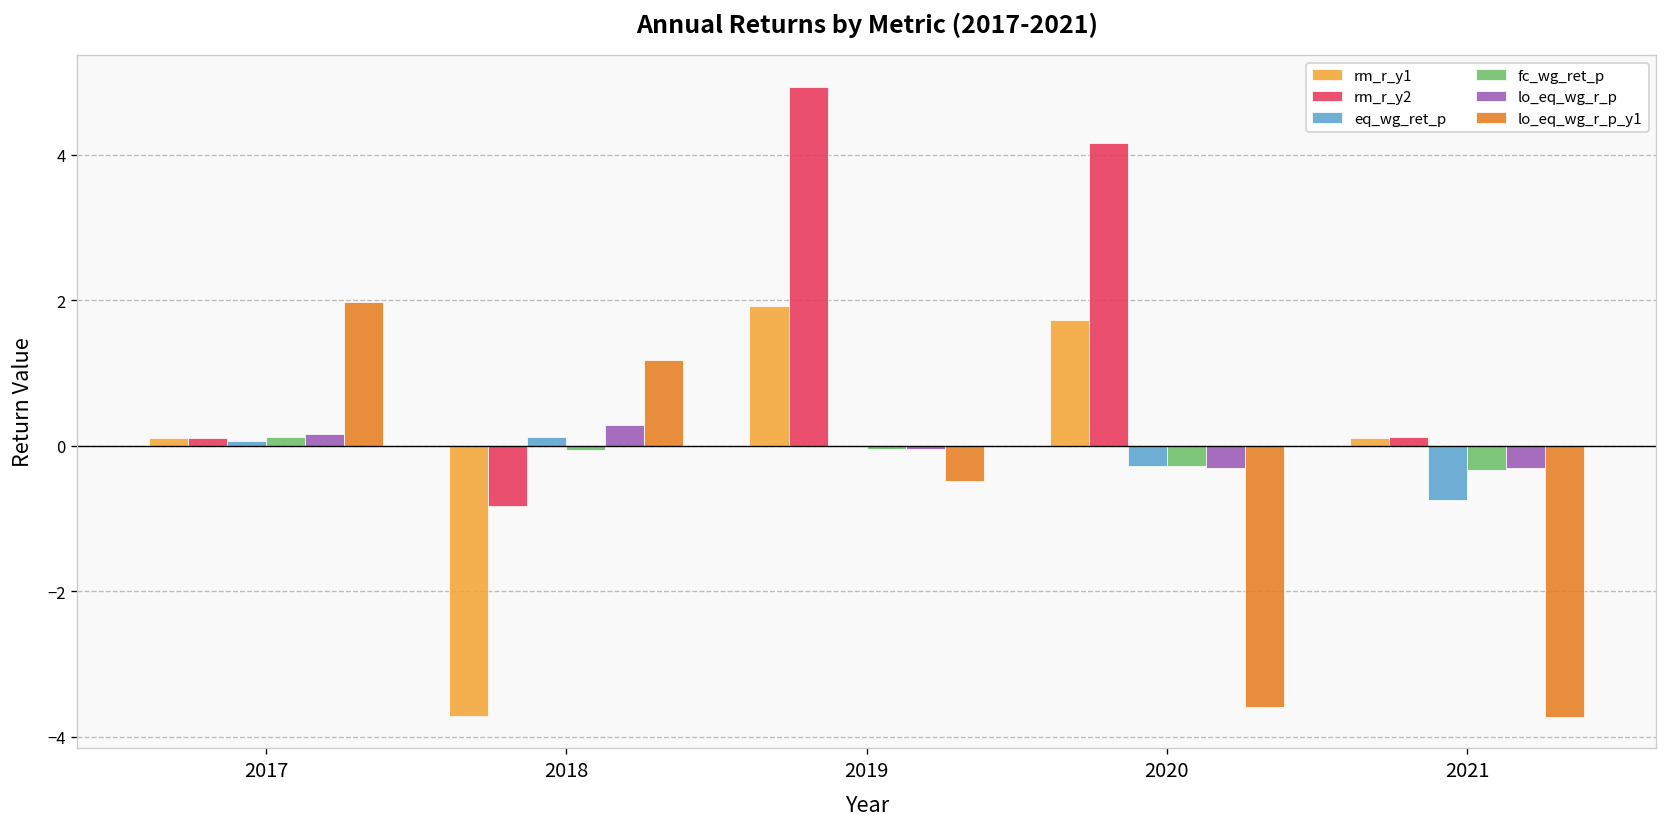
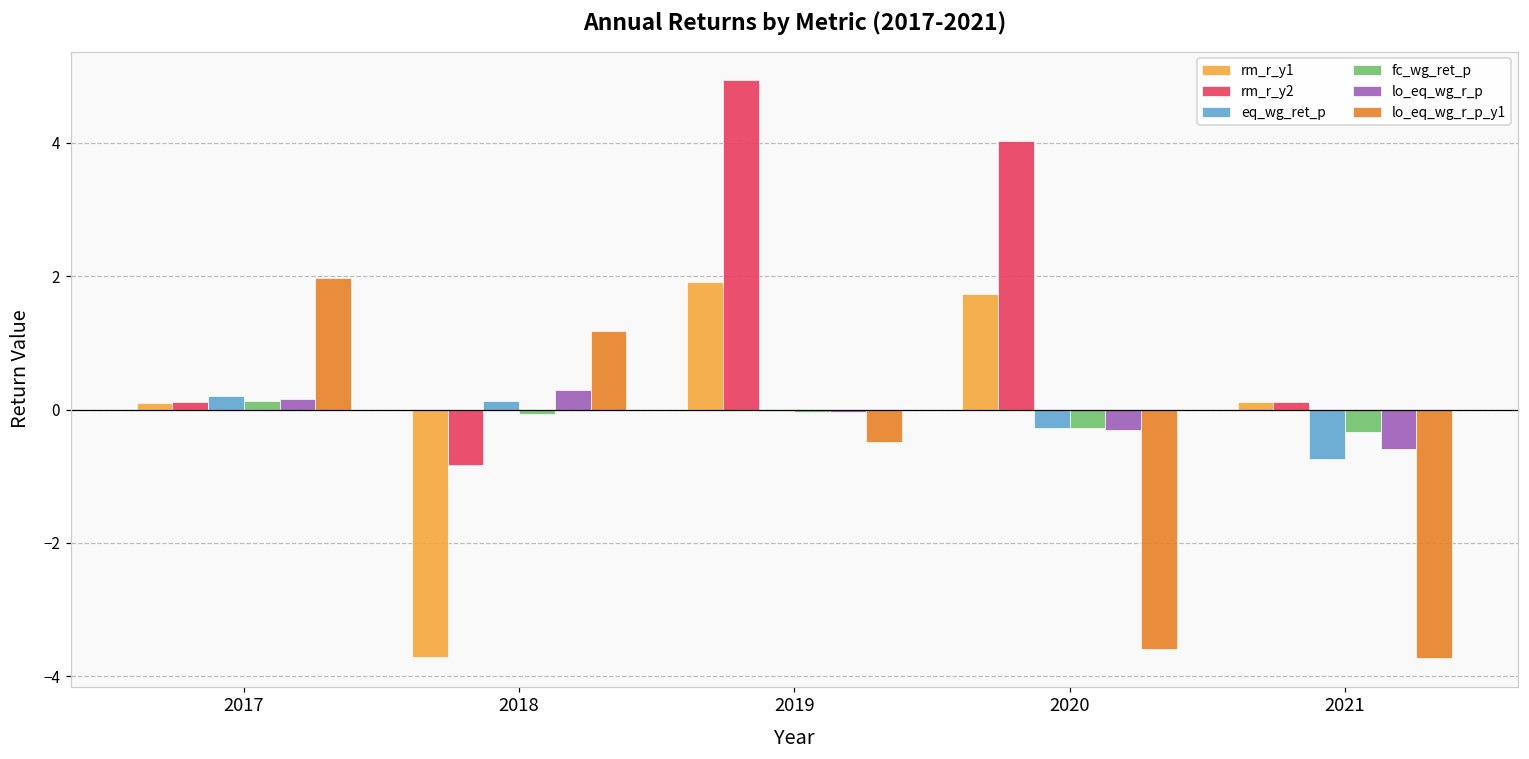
  {
    "rm_r_y2": {
      "2017": 0.1,
      "2018": -0.8,
      "2019": 4.9,
-     "2020": 4.2,
+     "2020": 4.0,
      "2021": 0.1
    },
    "eq_wg_ret_p": {
-     "2017": 0.1,
+     "2017": 0.2,
      "2018": 0.1,
      "2020": -0.3,
      "2021": -0.7
    },
    "fc_wg_ret_p": {
      "2017": 0.1,
      "2018": -0.1,
      "2019": 0.0,
      "2020": -0.3,
      "2021": -0.3
    },
    "lo_eq_wg_r_p": {
      "2017": 0.2,
      "2018": 0.3,
      "2020": -0.3,
-     "2021": -0.3
+     "2021": -0.6
    }
  }
